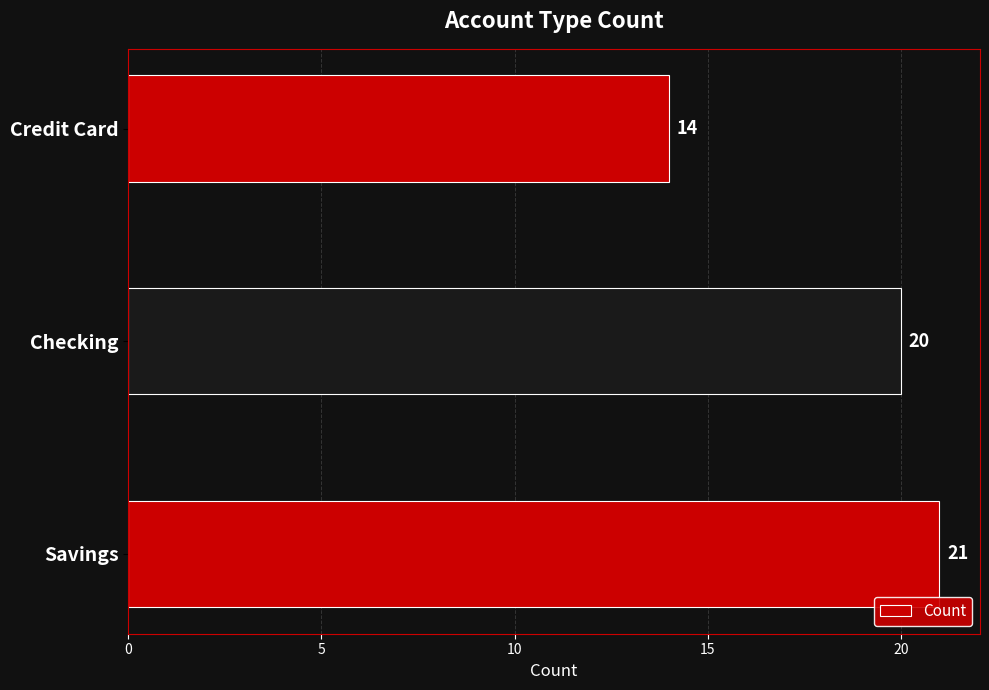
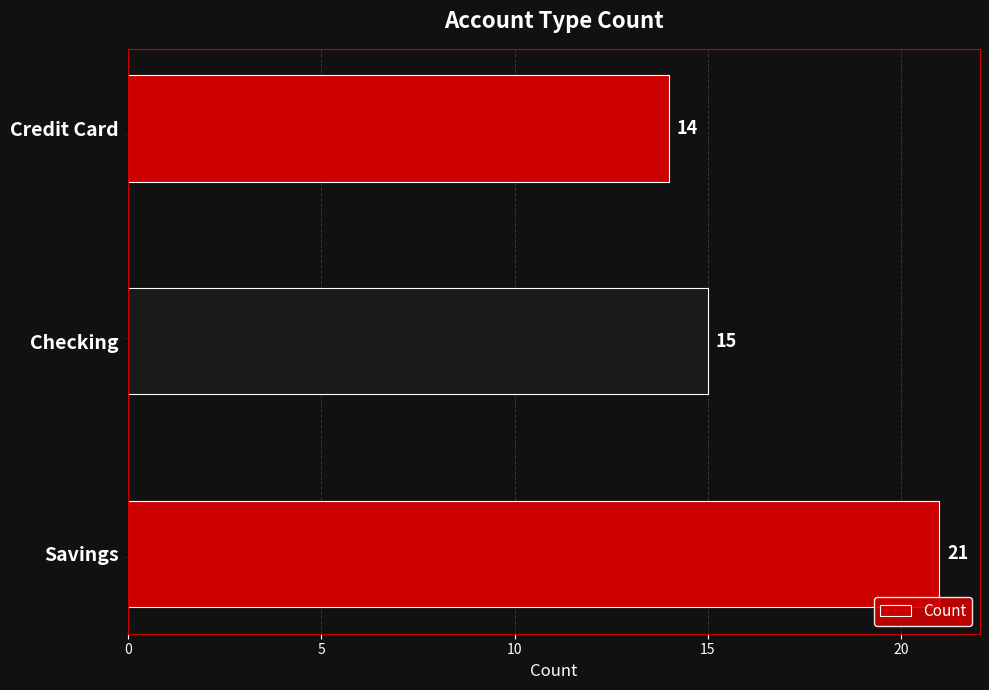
  {
    "Credit Card": 14,
-   "Checking": 20,
+   "Checking": 15,
    "Savings": 21
  }
